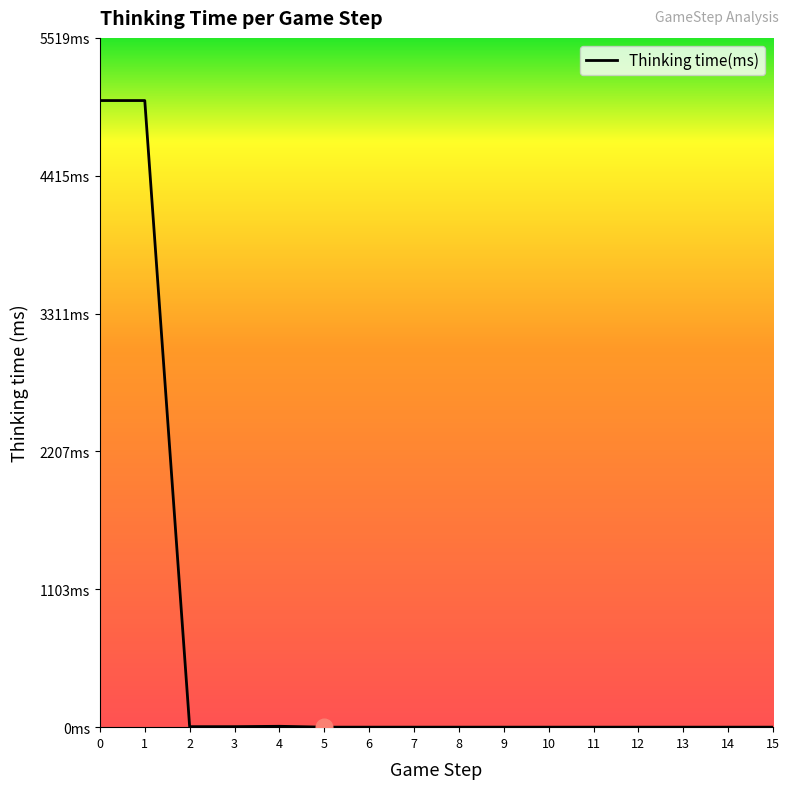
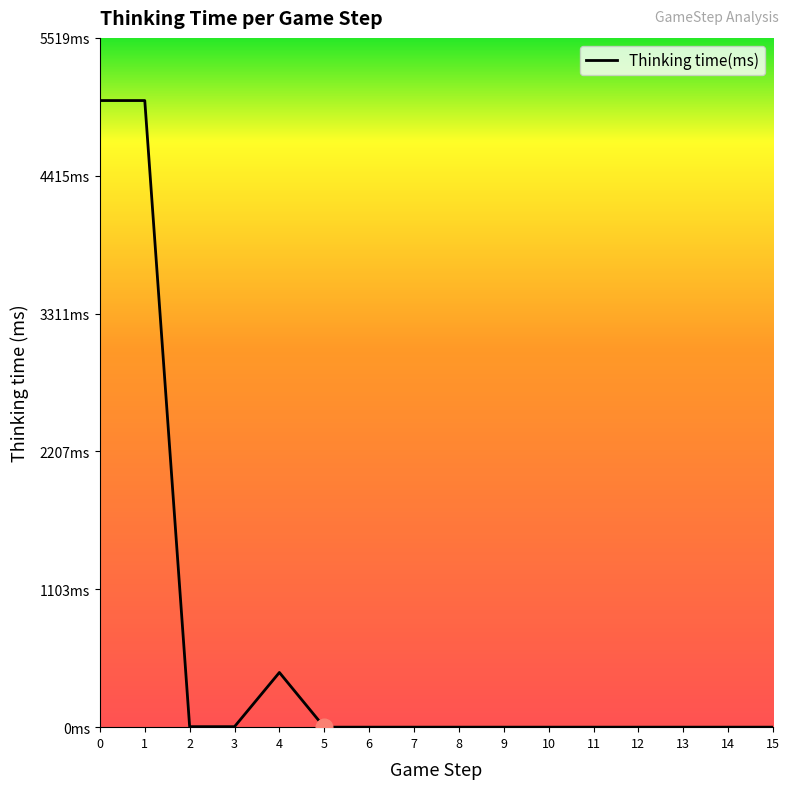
  {
    "Thinking time(ms)": {
      "0": "5020ms",
      "1": "5020ms",
      "2": "0ms",
      "3": "0ms",
-     "4": "10ms",
+     "4": "440ms",
      "6": "0ms",
      "7": "0ms",
      "8": "0ms",
      "9": "0ms",
      "10": "0ms",
      "11": "0ms",
      "12": "0ms",
      "13": "0ms",
      "14": "0ms",
      "15": "0ms"
    }
  }
